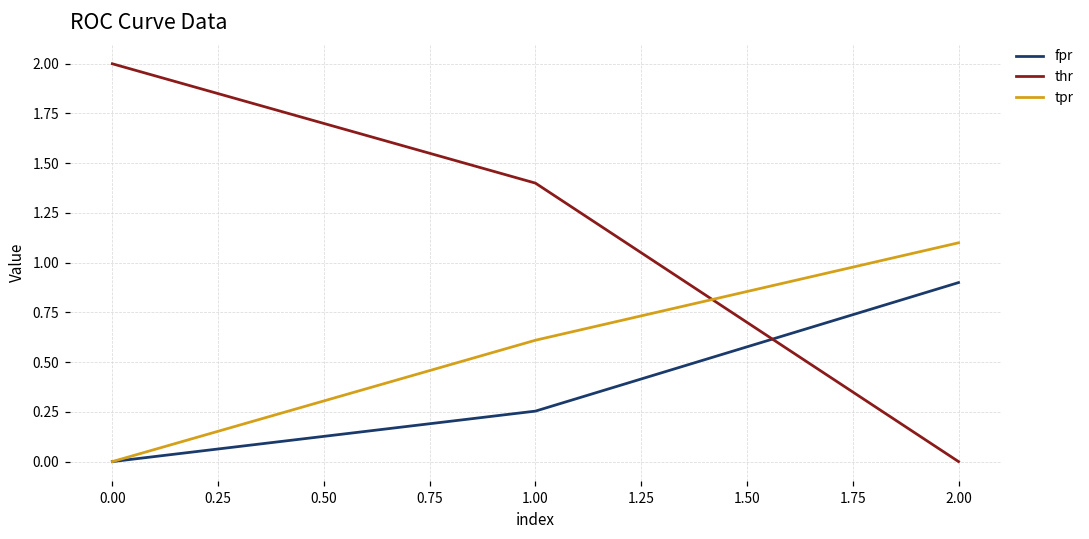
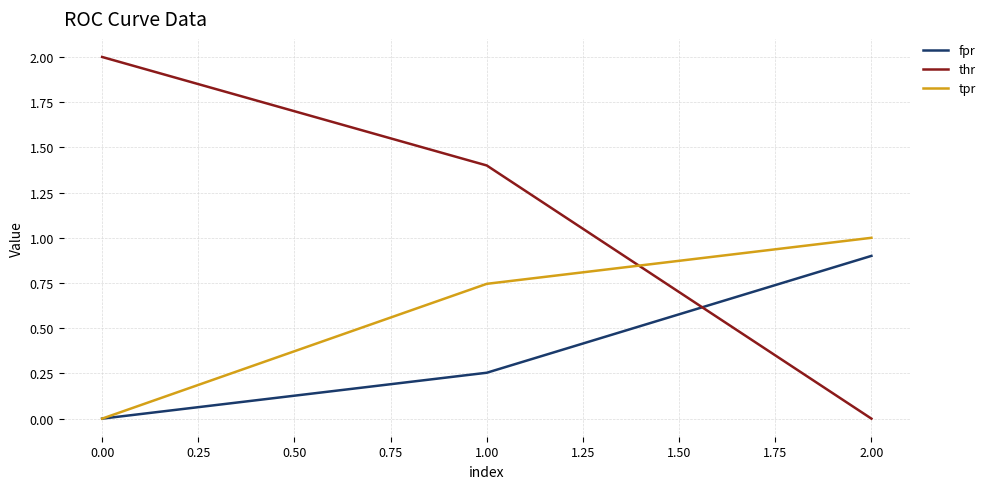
  {
    "fpr": {
      "1.00": 0.25,
      "2.00": 0.90
    },
    "thr": {
      "0.00": 2.00,
      "1.00": 1.40,
      "2.00": 0.00
    },
    "tpr": {
-     "1.00": 0.61,
-     "2.00": 1.1
+     "1.00": 0.75,
+     "2.00": 1.0
    }
  }
